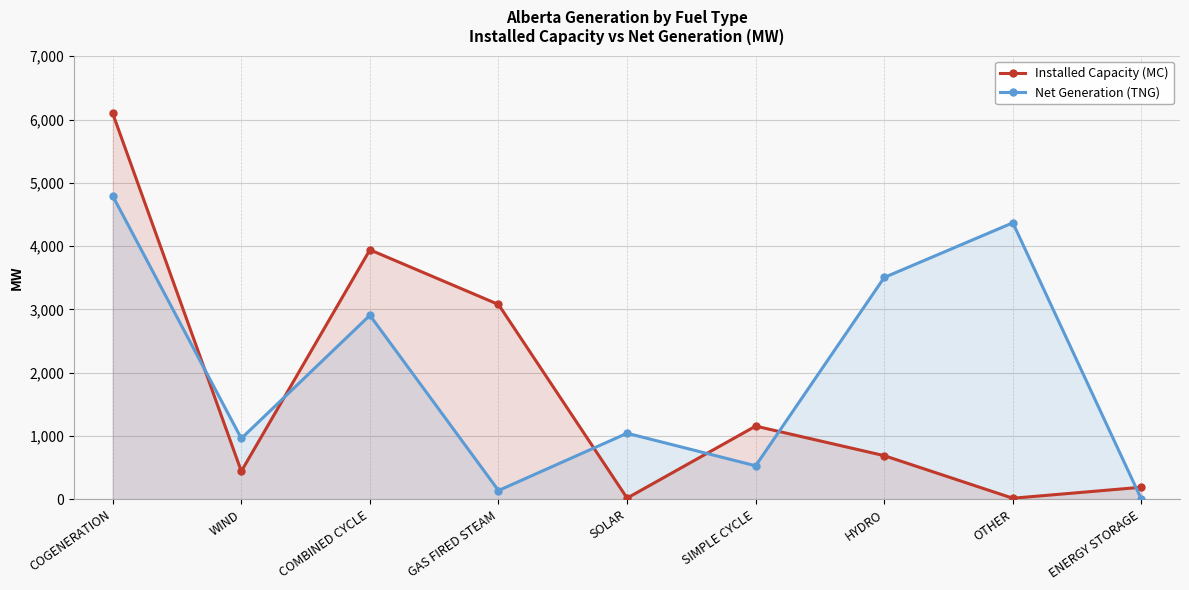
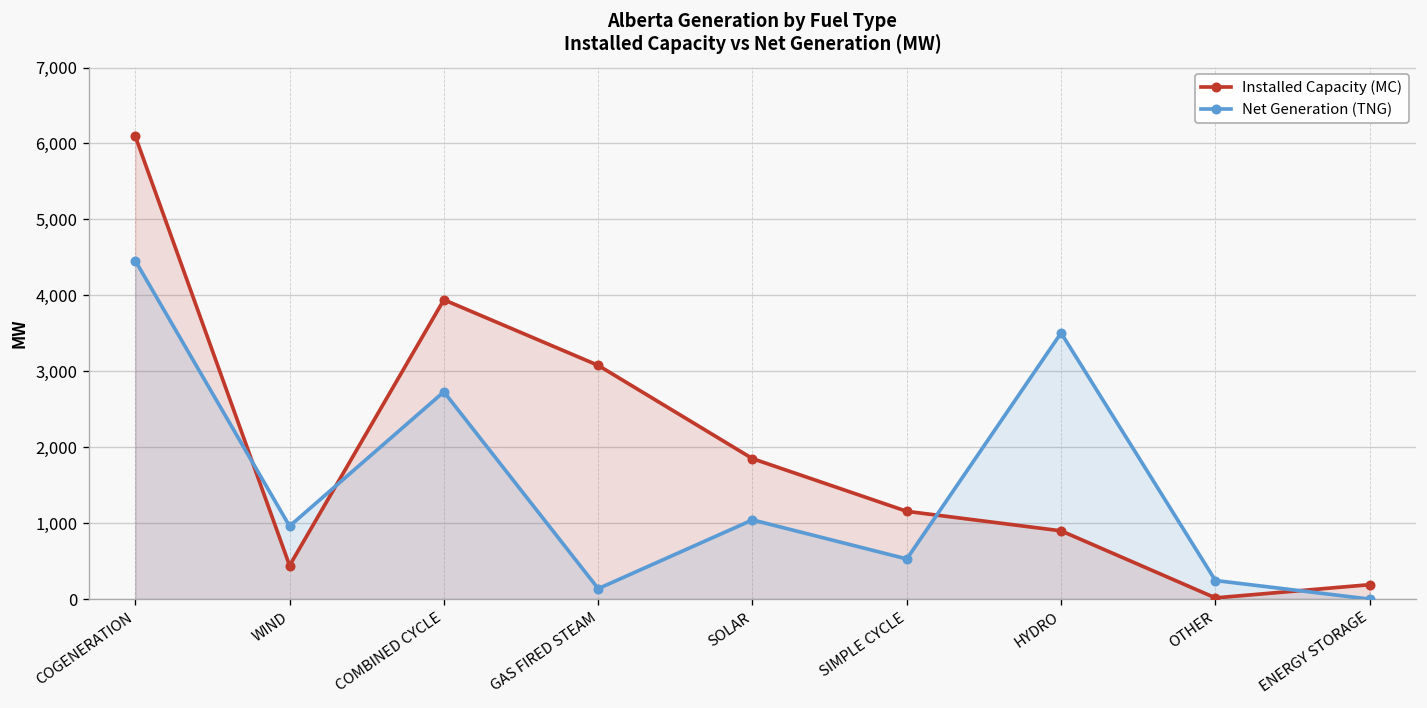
  {
    "Installed Capacity (MC)": {
      "COGENERATION": "6,100",
      "WIND": "400",
      "COMBINED CYCLE": "3,900",
      "GAS FIRED STEAM": "3,100",
-     "SOLAR": "0",
+     "SOLAR": "1,900",
      "SIMPLE CYCLE": "1,200",
-     "HYDRO": "700",
+     "HYDRO": "900",
      "OTHER": "0",
      "ENERGY STORAGE": "200"
    },
    "Net Generation (TNG)": {
-     "COGENERATION": "4,800",
+     "COGENERATION": "4,500",
      "WIND": "1,000",
-     "COMBINED CYCLE": "2,900",
+     "COMBINED CYCLE": "2,700",
      "GAS FIRED STEAM": "100",
      "SOLAR": "1,000",
      "SIMPLE CYCLE": "500",
      "HYDRO": "3,500",
-     "OTHER": "4,400",
+     "OTHER": "200",
      "ENERGY STORAGE": "0"
    }
  }
